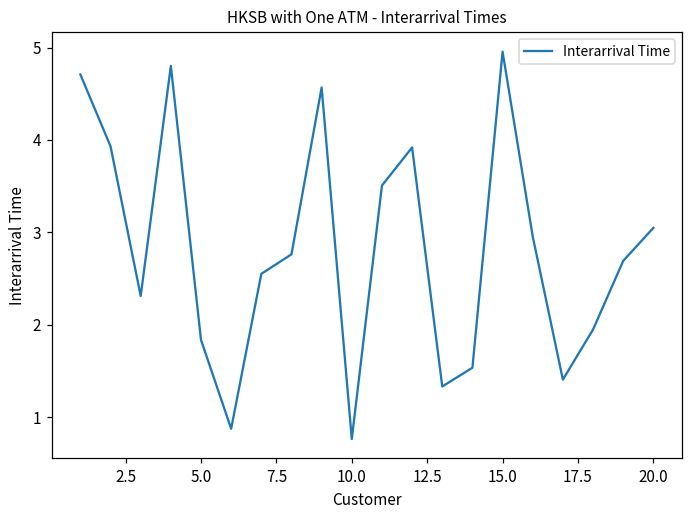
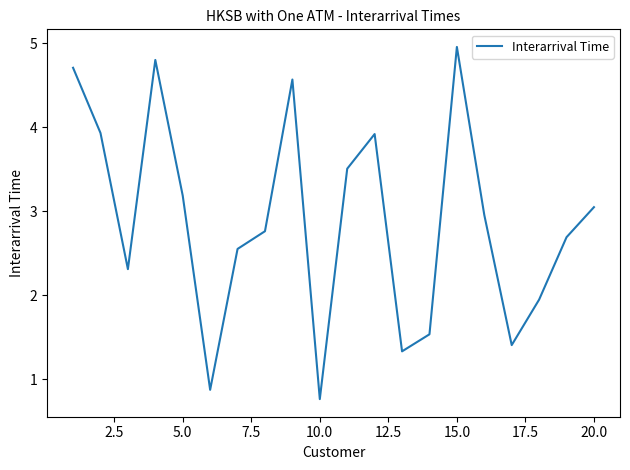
  {
-   "5.0": 1.8,
+   "5.0": 3.2,
    "10.0": 0.8,
    "15.0": 5.0,
    "20.0": 3.0
  }
